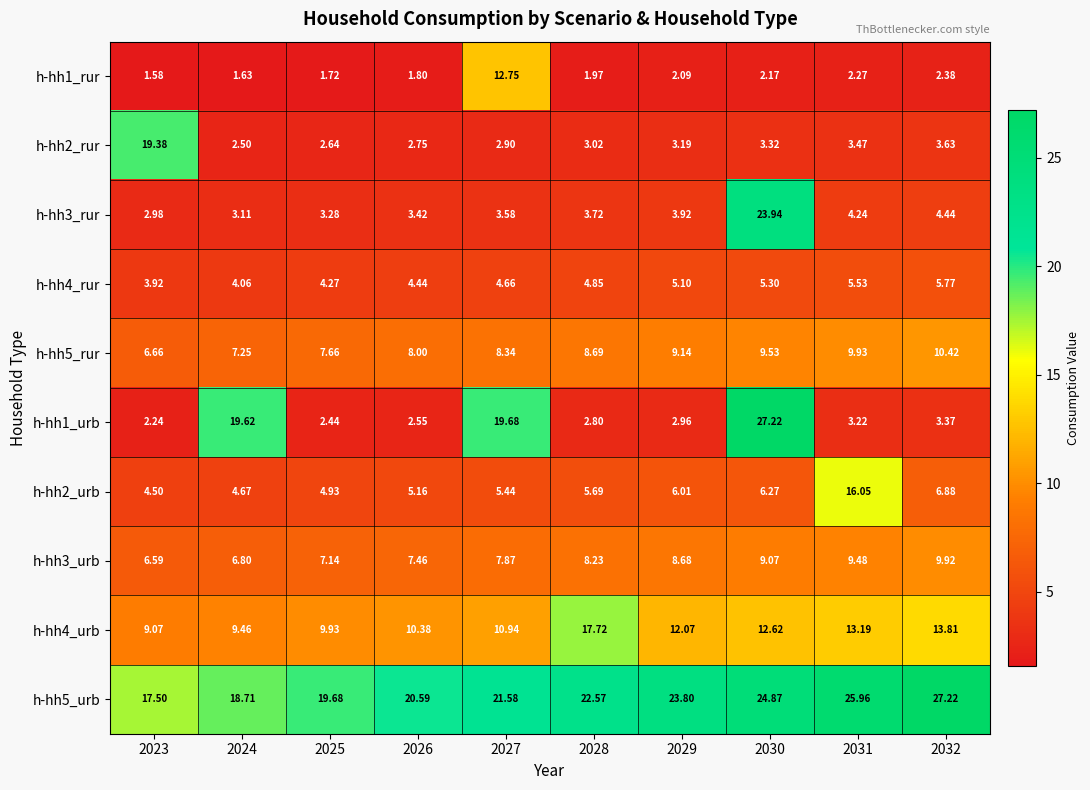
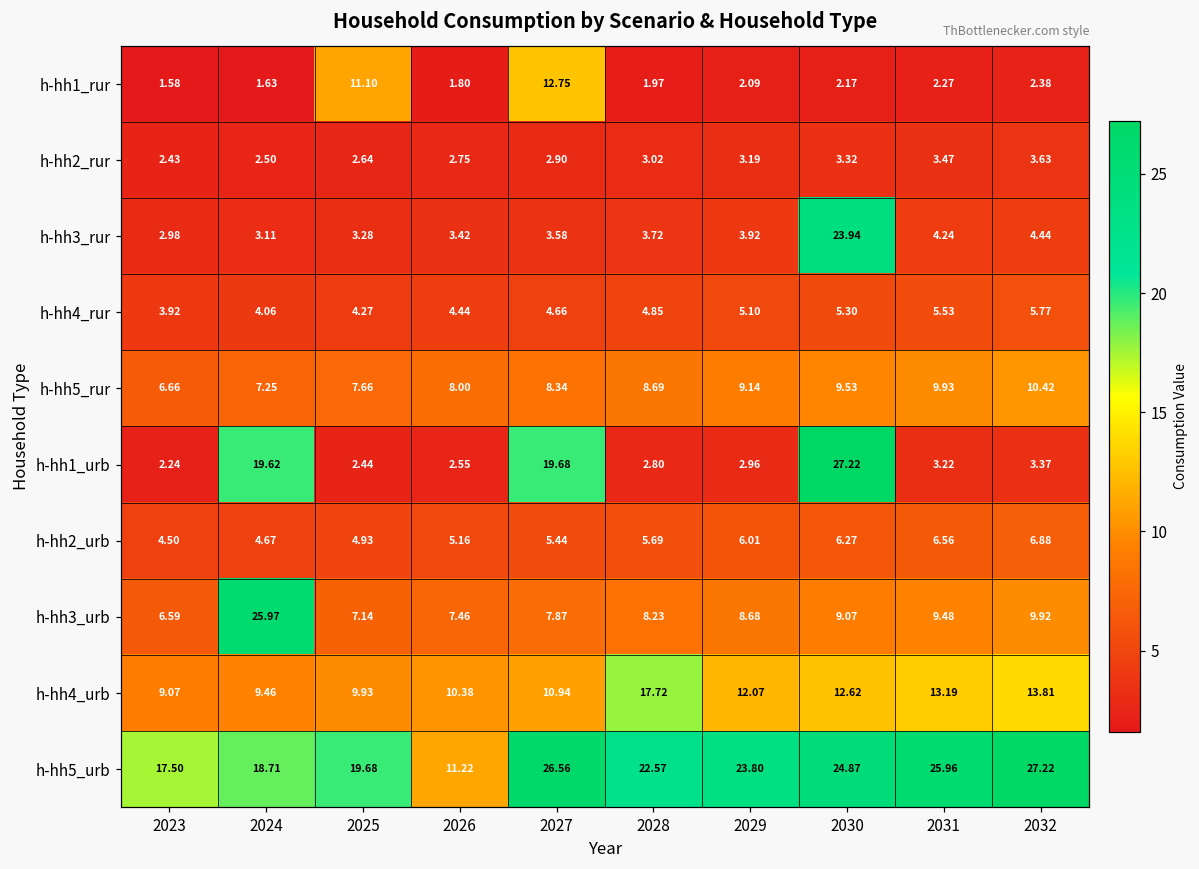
  {
    "h-hh1_rur": {
      "2023": 1.58,
      "2024": 1.63,
-     "2025": 1.72,
+     "2025": 11.10,
      "2026": 1.80,
      "2027": 12.75,
      "2028": 1.97,
      "2029": 2.09,
      "2030": 2.17,
      "2031": 2.27,
      "2032": 2.38
    },
    "h-hh2_rur": {
-     "2023": 19.38,
+     "2023": 2.43,
      "2024": 2.50,
      "2025": 2.64,
      "2026": 2.75,
      "2027": 2.90,
      "2028": 3.02,
      "2029": 3.19,
      "2030": 3.32,
      "2031": 3.47,
      "2032": 3.63
    },
    "h-hh3_rur": {
      "2023": 2.98,
      "2024": 3.11,
      "2025": 3.28,
      "2026": 3.42,
      "2027": 3.58,
      "2028": 3.72,
      "2029": 3.92,
      "2030": 23.94,
      "2031": 4.24,
      "2032": 4.44
    },
    "h-hh4_rur": {
      "2023": 3.92,
      "2024": 4.06,
      "2025": 4.27,
      "2026": 4.44,
      "2027": 4.66,
      "2028": 4.85,
      "2029": 5.10,
      "2030": 5.30,
      "2031": 5.53,
      "2032": 5.77
    },
    "h-hh5_rur": {
      "2023": 6.66,
      "2024": 7.25,
      "2025": 7.66,
      "2026": 8.00,
      "2027": 8.34,
      "2028": 8.69,
      "2029": 9.14,
      "2030": 9.53,
      "2031": 9.93,
      "2032": 10.42
    },
    "h-hh1_urb": {
      "2023": 2.24,
      "2024": 19.62,
      "2025": 2.44,
      "2026": 2.55,
      "2027": 19.68,
      "2028": 2.80,
      "2029": 2.96,
      "2030": 27.22,
      "2031": 3.22,
      "2032": 3.37
    },
    "h-hh2_urb": {
      "2023": 4.50,
      "2024": 4.67,
      "2025": 4.93,
      "2026": 5.16,
      "2027": 5.44,
      "2028": 5.69,
      "2029": 6.01,
      "2030": 6.27,
-     "2031": 16.05,
+     "2031": 6.56,
      "2032": 6.88
    },
    "h-hh3_urb": {
      "2023": 6.59,
-     "2024": 6.80,
+     "2024": 25.97,
      "2025": 7.14,
      "2026": 7.46,
      "2027": 7.87,
      "2028": 8.23,
      "2029": 8.68,
      "2030": 9.07,
      "2031": 9.48,
      "2032": 9.92
    },
    "h-hh4_urb": {
      "2023": 9.07,
      "2024": 9.46,
      "2025": 9.93,
      "2026": 10.38,
      "2027": 10.94,
      "2028": 17.72,
      "2029": 12.07,
      "2030": 12.62,
      "2031": 13.19,
      "2032": 13.81
    },
    "h-hh5_urb": {
      "2023": 17.50,
      "2024": 18.71,
      "2025": 19.68,
-     "2026": 20.59,
-     "2027": 21.58,
+     "2026": 11.22,
+     "2027": 26.56,
      "2028": 22.57,
      "2029": 23.80,
      "2030": 24.87,
      "2031": 25.96,
      "2032": 27.22
    }
  }
